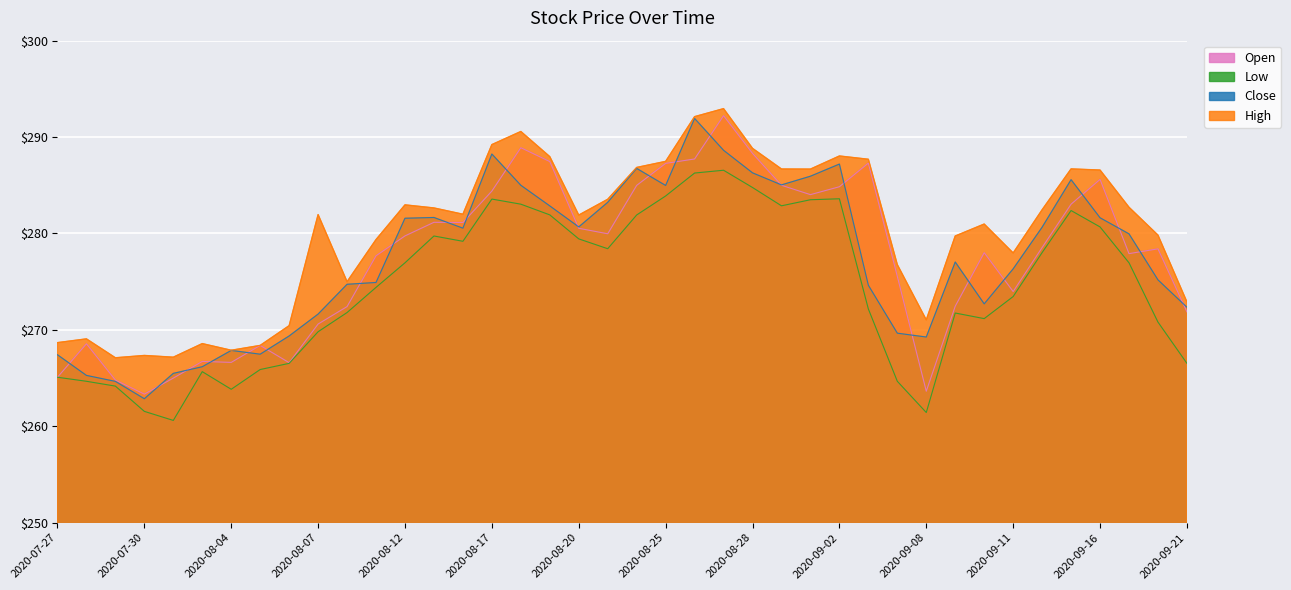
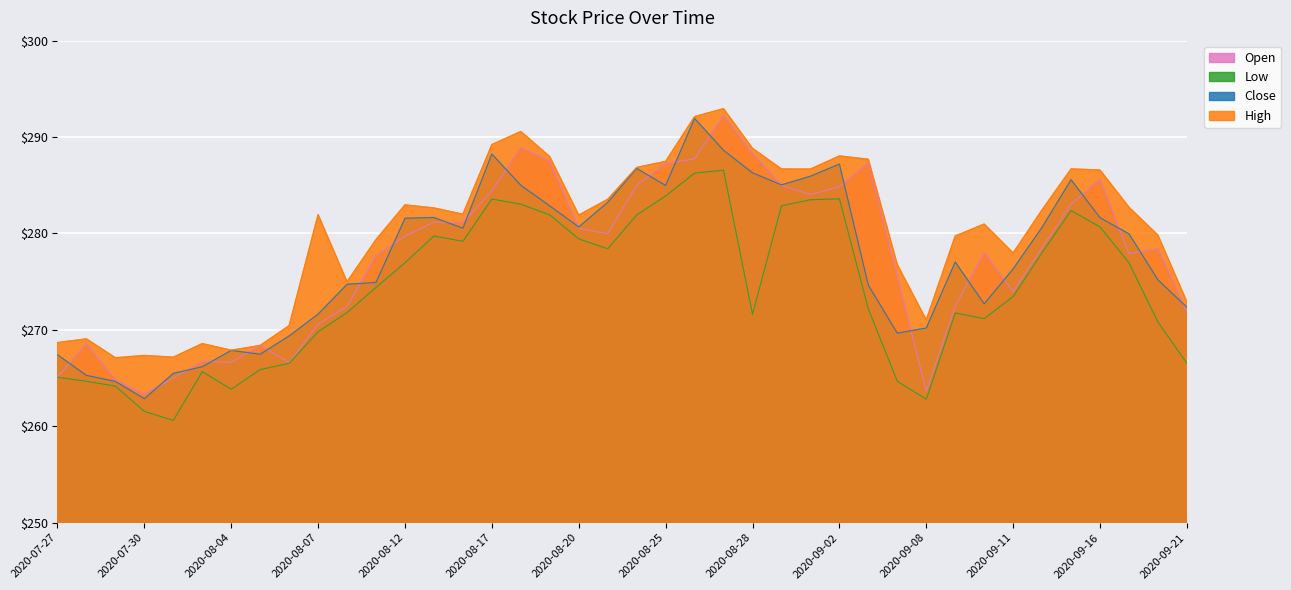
  {
    "Open": {
      "2020-07-30": "$263",
      "2020-08-04": "$267",
      "2020-08-07": "$271",
      "2020-08-12": "$280",
      "2020-08-17": "$284",
      "2020-08-28": "$288",
      "2020-09-02": "$285",
      "2020-09-08": "$264",
      "2020-09-11": "$274",
      "2020-09-16": "$286",
      "2020-09-21": "$272"
    },
    "Low": {
      "2020-07-30": "$262",
      "2020-08-04": "$264",
      "2020-08-07": "$270",
      "2020-08-12": "$277",
      "2020-08-17": "$284",
      "2020-08-20": "$279",
      "2020-08-25": "$284",
-     "2020-08-28": "$285",
+     "2020-08-28": "$272",
      "2020-09-02": "$284",
-     "2020-09-08": "$261",
+     "2020-09-08": "$263",
      "2020-09-11": "$273",
      "2020-09-16": "$281",
      "2020-09-21": "$267"
    },
    "Close": {
      "2020-07-27": "$267",
      "2020-07-30": "$263",
      "2020-08-07": "$272",
      "2020-08-12": "$282",
      "2020-08-17": "$288",
      "2020-08-25": "$285",
      "2020-08-28": "$286",
      "2020-09-02": "$287",
-     "2020-09-08": "$269",
+     "2020-09-08": "$270",
      "2020-09-11": "$276",
      "2020-09-16": "$282",
      "2020-09-21": "$272"
    },
    "High": {
      "2020-07-27": "$269",
      "2020-07-30": "$267",
      "2020-08-07": "$282",
      "2020-08-12": "$283",
      "2020-08-17": "$289",
      "2020-08-20": "$282",
      "2020-08-28": "$289",
      "2020-09-02": "$288",
      "2020-09-08": "$271",
      "2020-09-11": "$278",
      "2020-09-16": "$287",
      "2020-09-21": "$273"
    }
  }
